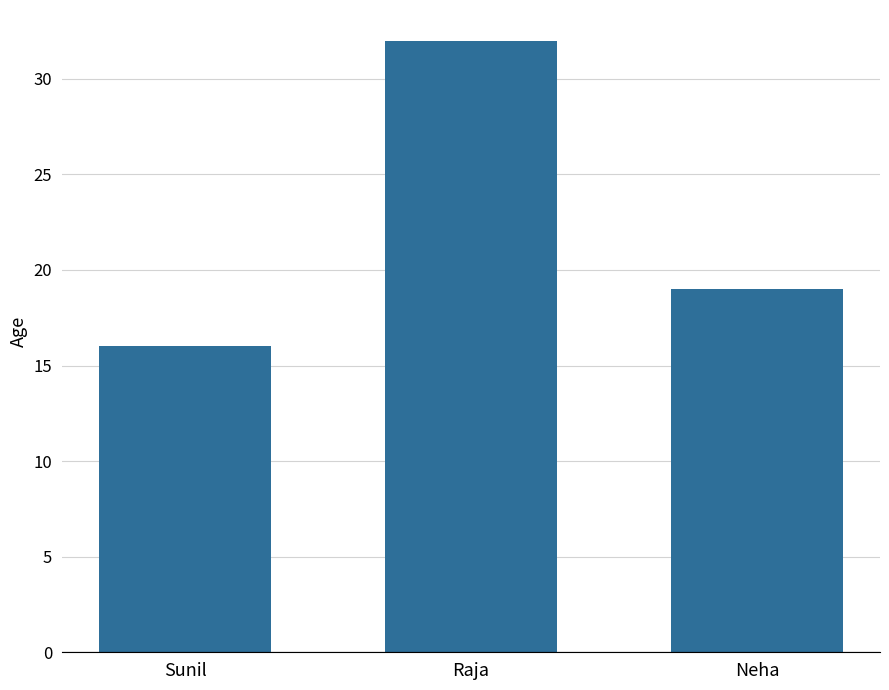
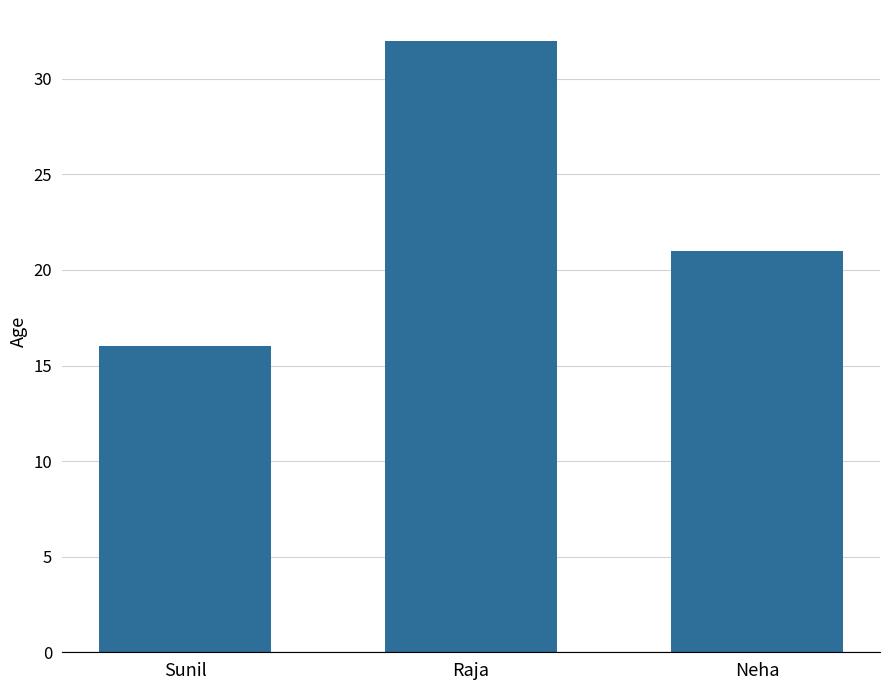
  {
    "Sunil": 16,
    "Raja": 32,
-   "Neha": 19
+   "Neha": 21
  }
